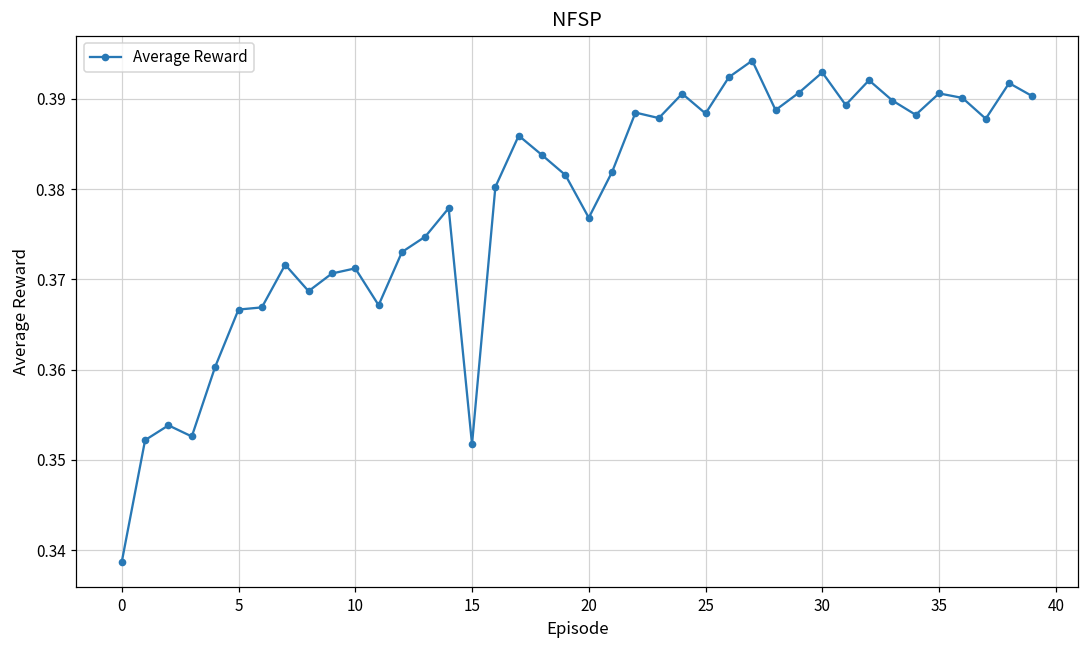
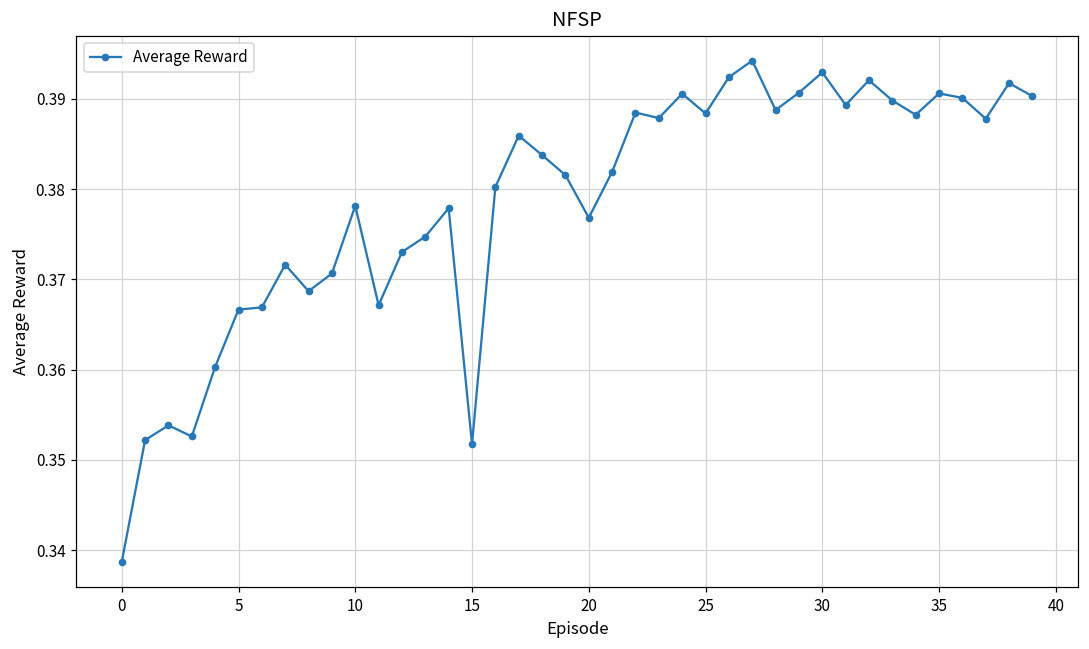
  {
    "0": 0.339,
    "5": 0.367,
-   "10": 0.371,
+   "10": 0.378,
    "15": 0.352,
    "20": 0.377,
    "25": 0.388,
    "30": 0.393,
    "35": 0.391
  }
